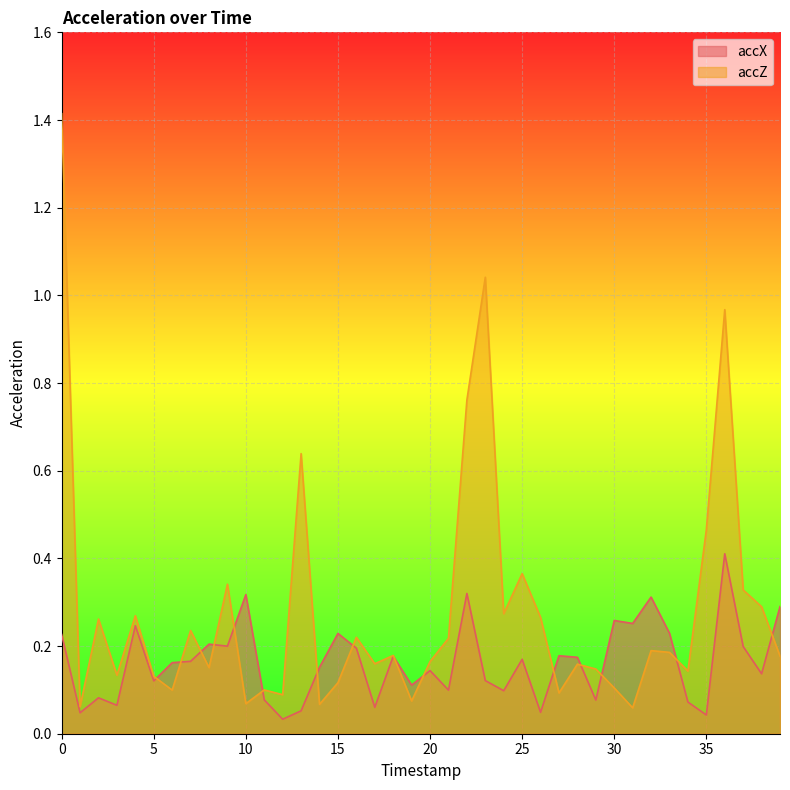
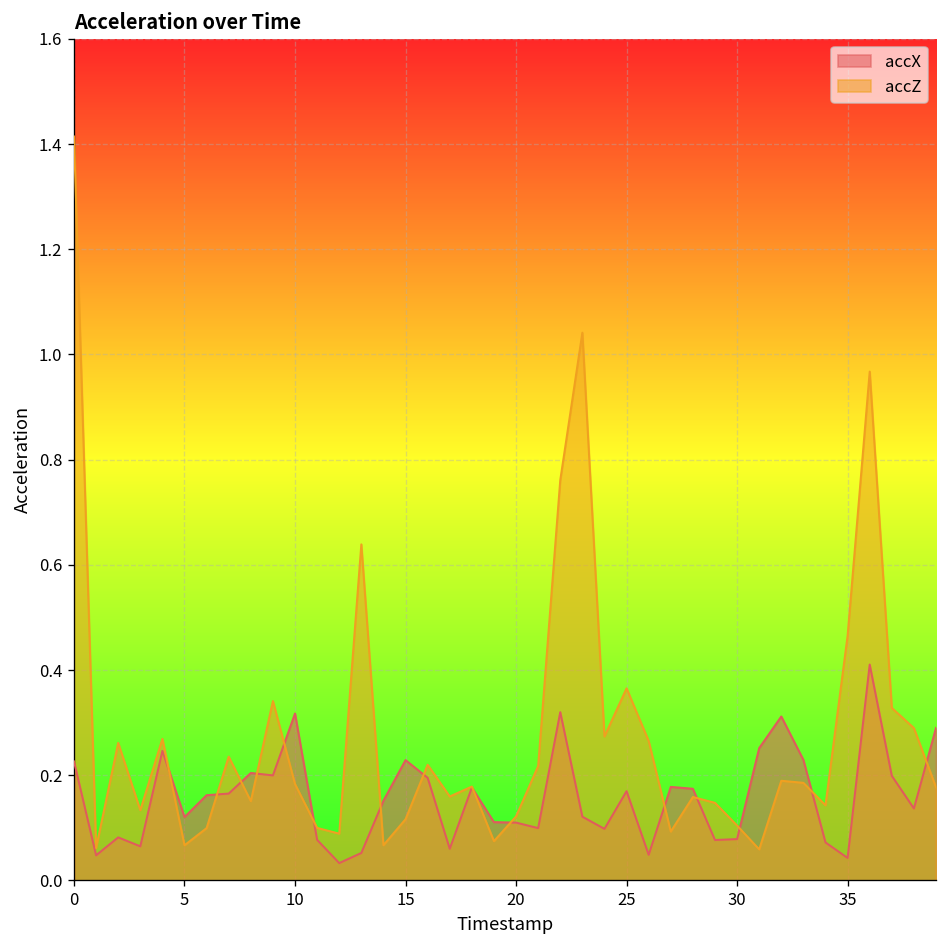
  {
    "accX": {
      "0": 0.23,
      "5": 0.12,
      "10": 0.32,
      "15": 0.23,
-     "20": 0.14,
+     "20": 0.11,
      "25": 0.17,
-     "30": 0.26,
+     "30": 0.08,
      "35": 0.04
    },
    "accZ": {
      "0": 1.41,
-     "5": 0.13,
-     "10": 0.07,
+     "5": 0.07,
+     "10": 0.18,
      "15": 0.12,
-     "20": 0.16,
+     "20": 0.12,
      "25": 0.37,
      "30": 0.10,
      "35": 0.47
    }
  }
